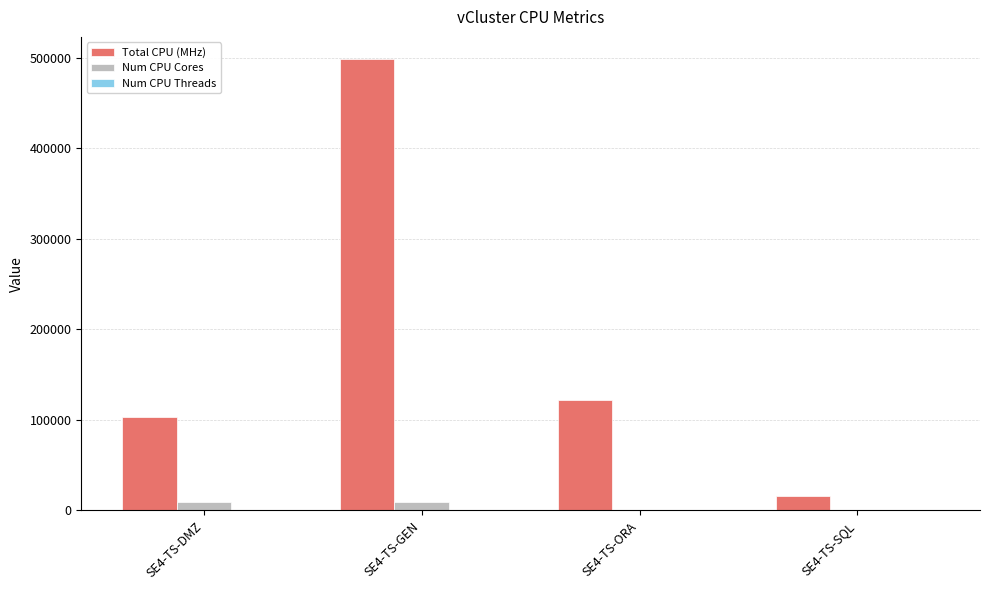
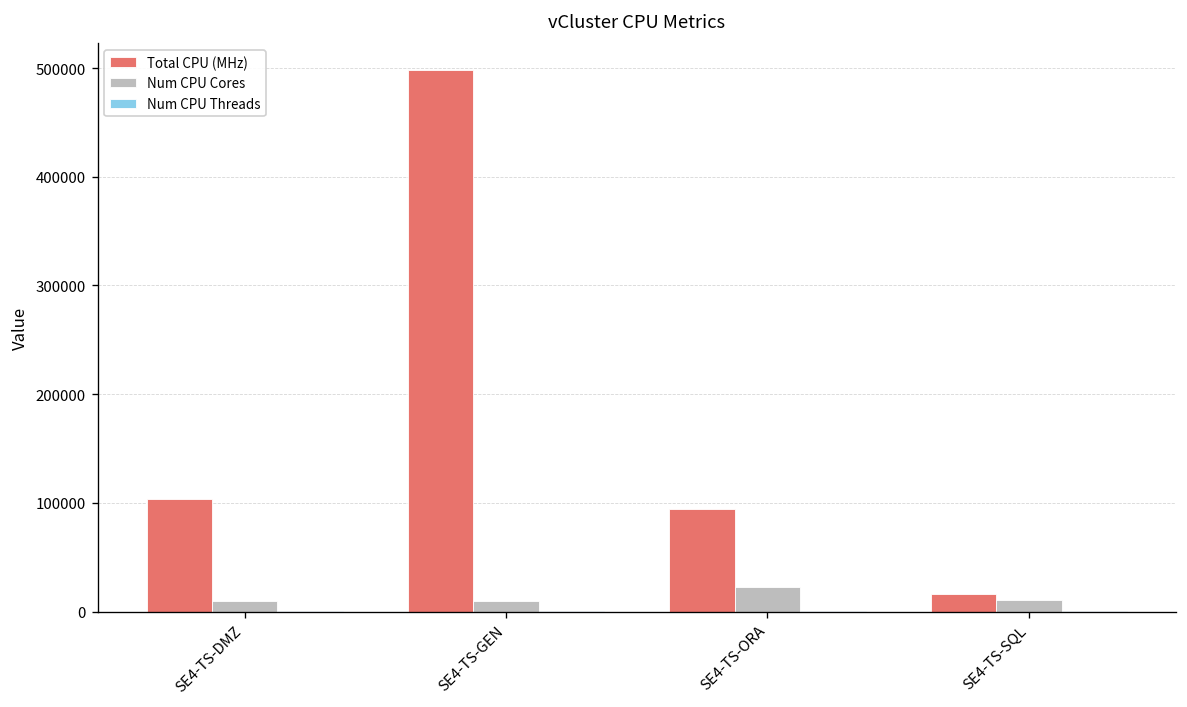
  {
    "Total CPU (MHz)": {
      "SE4-TS-DMZ": 100000,
      "SE4-TS-GEN": 500000,
-     "SE4-TS-ORA": 120000,
+     "SE4-TS-ORA": 90000,
      "SE4-TS-SQL": 20000
    },
    "Num CPU Cores": {
      "SE4-TS-DMZ": 10000,
      "SE4-TS-GEN": 10000,
-     "SE4-TS-ORA": 0,
-     "SE4-TS-SQL": 0
+     "SE4-TS-ORA": 20000,
+     "SE4-TS-SQL": 10000
    }
  }
